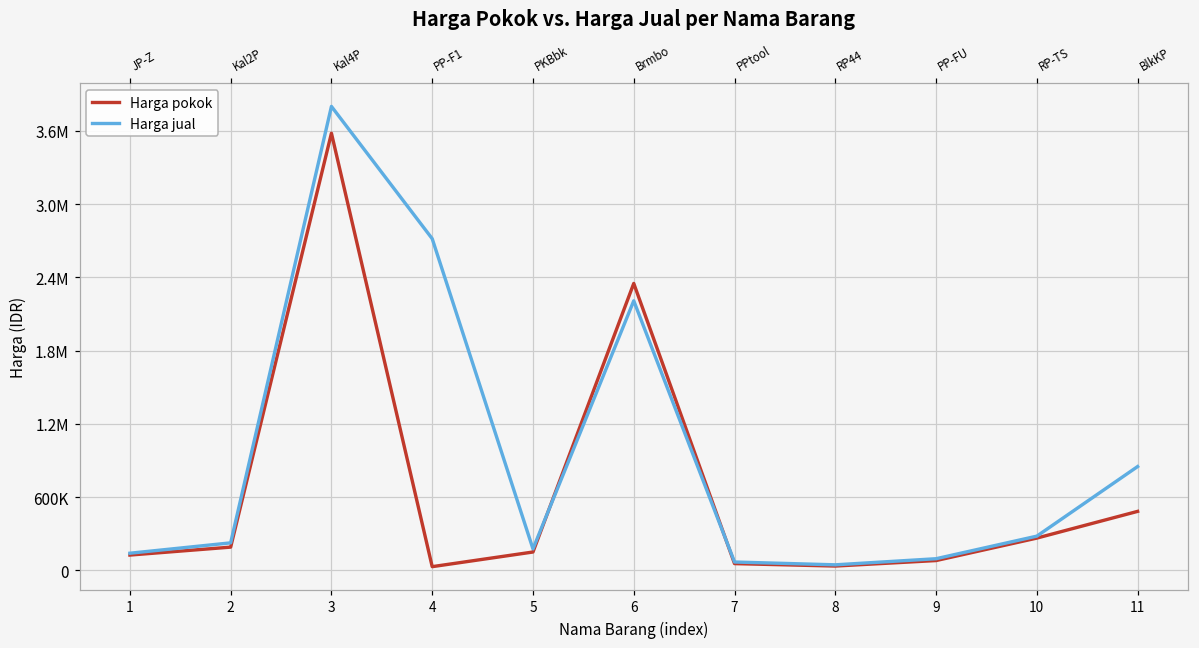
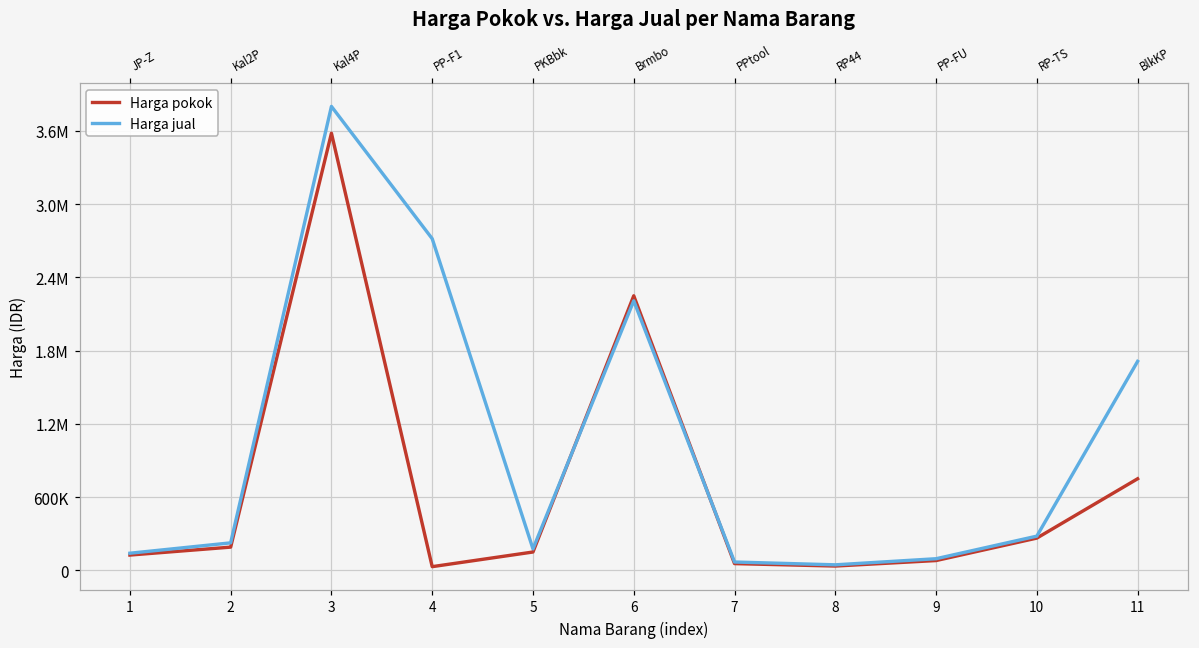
  {
    "Harga pokok": {
      "2": 190000,
      "3": 3580000,
      "4": 30000,
      "5": 150000,
-     "6": 2350000,
-     "11": 480000
+     "6": 2250000,
+     "11": 750000
    },
    "Harga jual": {
      "2": 230000,
      "3": 3800000,
      "4": 2720000,
      "5": 180000,
      "6": 2210000,
-     "11": 850000
+     "11": 1710000
    }
  }
